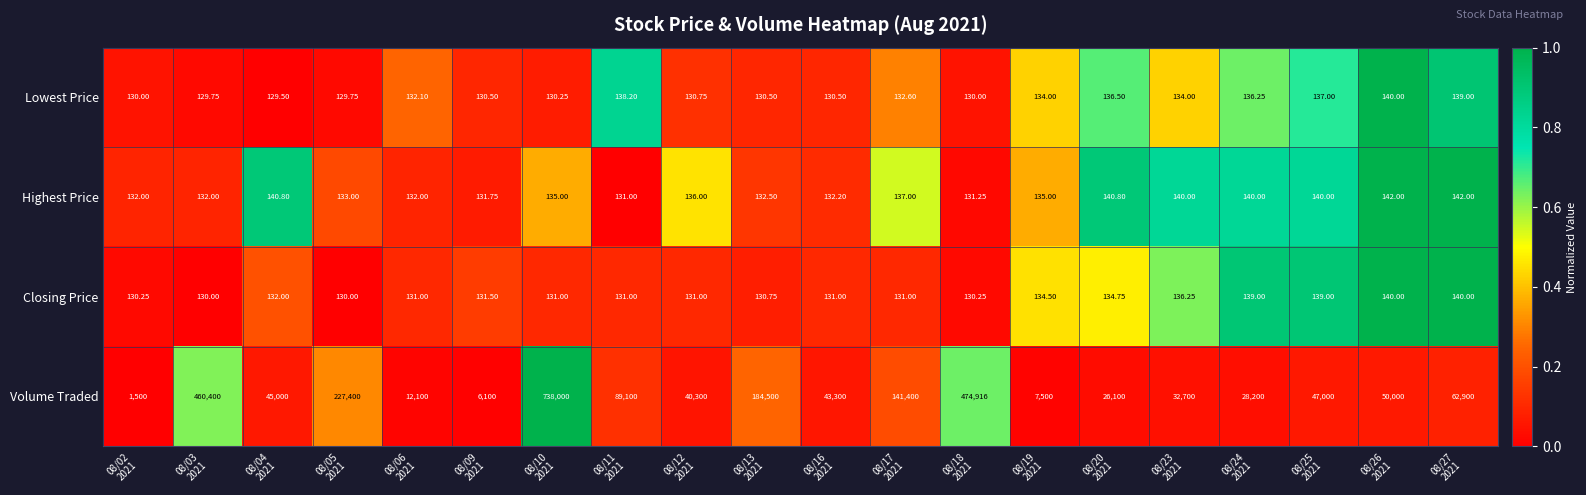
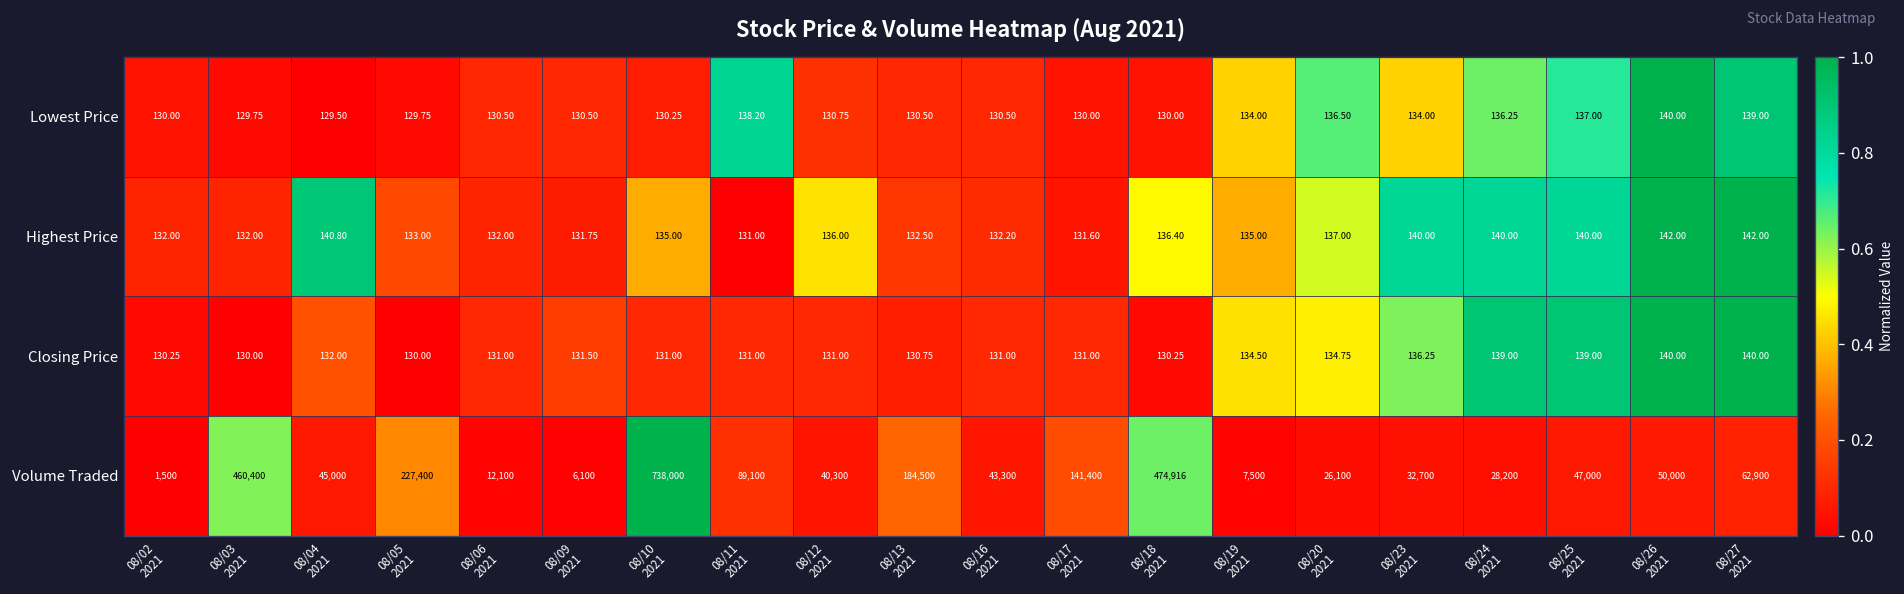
  {
    "Lowest Price": {
      "08/02 2021": "130.00",
      "08/03 2021": "129.75",
      "08/04 2021": "129.50",
      "08/05 2021": "129.75",
-     "08/06 2021": "132.10",
+     "08/06 2021": "130.50",
      "08/09 2021": "130.50",
      "08/10 2021": "130.25",
      "08/11 2021": "138.20",
      "08/12 2021": "130.75",
      "08/13 2021": "130.50",
      "08/16 2021": "130.50",
-     "08/17 2021": "132.60",
+     "08/17 2021": "130.00",
      "08/18 2021": "130.00",
      "08/19 2021": "134.00",
      "08/20 2021": "136.50",
      "08/23 2021": "134.00",
      "08/24 2021": "136.25",
      "08/25 2021": "137.00",
      "08/26 2021": "140.00",
      "08/27 2021": "139.00"
    },
    "Highest Price": {
      "08/02 2021": "132.00",
      "08/03 2021": "132.00",
      "08/04 2021": "140.80",
      "08/05 2021": "133.00",
      "08/06 2021": "132.00",
      "08/09 2021": "131.75",
      "08/10 2021": "135.00",
      "08/11 2021": "131.00",
      "08/12 2021": "136.00",
      "08/13 2021": "132.50",
      "08/16 2021": "132.20",
-     "08/17 2021": "137.00",
-     "08/18 2021": "131.25",
+     "08/17 2021": "131.60",
+     "08/18 2021": "136.40",
      "08/19 2021": "135.00",
-     "08/20 2021": "140.80",
+     "08/20 2021": "137.00",
      "08/23 2021": "140.00",
      "08/24 2021": "140.00",
      "08/25 2021": "140.00",
      "08/26 2021": "142.00",
      "08/27 2021": "142.00"
    },
    "Closing Price": {
      "08/02 2021": "130.25",
      "08/03 2021": "130.00",
      "08/04 2021": "132.00",
      "08/05 2021": "130.00",
      "08/06 2021": "131.00",
      "08/09 2021": "131.50",
      "08/10 2021": "131.00",
      "08/11 2021": "131.00",
      "08/12 2021": "131.00",
      "08/13 2021": "130.75",
      "08/16 2021": "131.00",
      "08/17 2021": "131.00",
      "08/18 2021": "130.25",
      "08/19 2021": "134.50",
      "08/20 2021": "134.75",
      "08/23 2021": "136.25",
      "08/24 2021": "139.00",
      "08/25 2021": "139.00",
      "08/26 2021": "140.00",
      "08/27 2021": "140.00"
    },
    "Volume Traded": {
      "08/02 2021": "1,500",
      "08/03 2021": "460,400",
      "08/04 2021": "45,000",
      "08/05 2021": "227,400",
      "08/06 2021": "12,100",
      "08/09 2021": "6,100",
      "08/10 2021": "738,000",
      "08/11 2021": "89,100",
      "08/12 2021": "40,300",
      "08/13 2021": "184,500",
      "08/16 2021": "43,300",
      "08/17 2021": "141,400",
      "08/18 2021": "474,916",
      "08/19 2021": "7,500",
      "08/20 2021": "26,100",
      "08/23 2021": "32,700",
      "08/24 2021": "28,200",
      "08/25 2021": "47,000",
      "08/26 2021": "50,000",
      "08/27 2021": "62,900"
    }
  }
